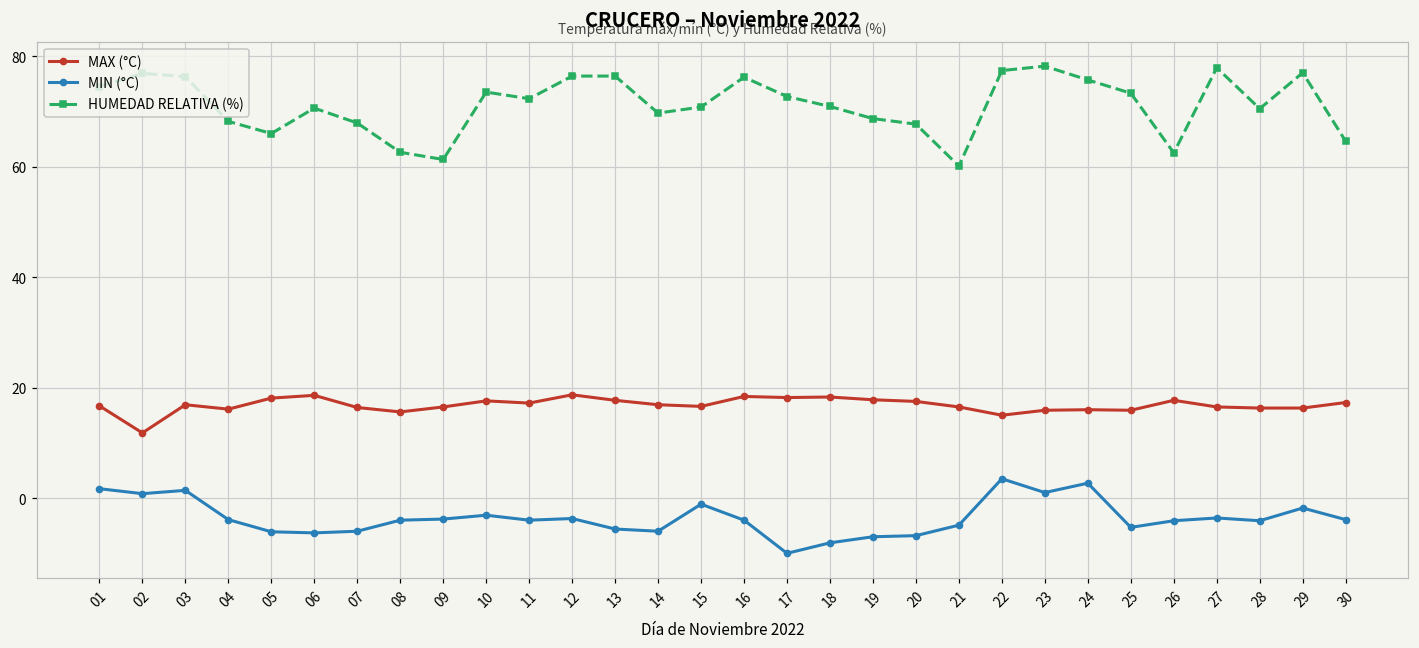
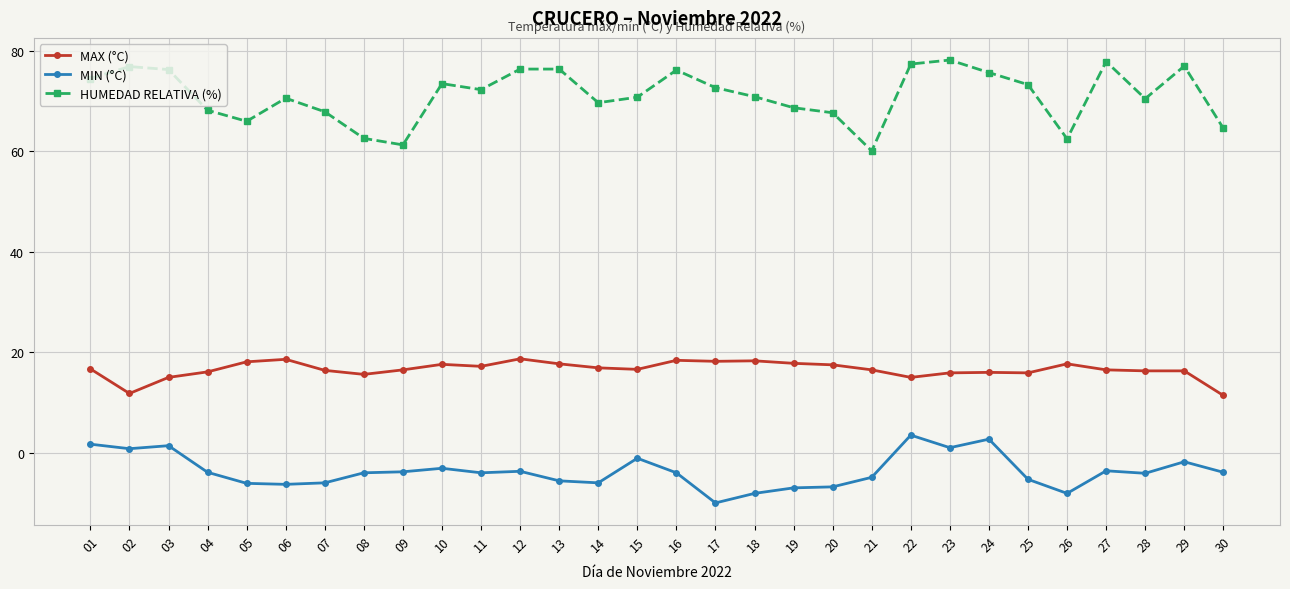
  {
    "MAX (°C)": {
      "01": 17,
      "02": 12,
-     "03": 17,
+     "03": 15,
      "04": 16,
      "05": 18,
      "06": 19,
      "07": 16,
      "08": 16,
      "09": 17,
      "10": 18,
      "11": 17,
      "12": 19,
      "13": 18,
      "14": 17,
      "15": 17,
      "16": 18,
      "17": 18,
      "18": 18,
      "19": 18,
      "20": 18,
      "21": 17,
      "22": 15,
      "23": 16,
      "24": 16,
      "25": 16,
      "26": 18,
      "27": 17,
      "28": 16,
      "29": 16,
-     "30": 17
+     "30": 11
    },
    "MIN (°C)": {
      "01": 2,
      "02": 1,
      "03": 1,
      "04": -4,
      "05": -6,
      "06": -6,
      "07": -6,
      "08": -4,
      "09": -4,
      "10": -3,
      "11": -4,
      "12": -4,
      "13": -6,
      "14": -6,
      "15": -1,
      "16": -4,
      "17": -10,
      "18": -8,
      "19": -7,
      "20": -7,
      "21": -5,
      "22": 4,
      "23": 1,
      "24": 3,
      "25": -5,
-     "26": -4,
+     "26": -8,
      "27": -4,
      "28": -4,
      "29": -2,
      "30": -4
    },
    "HUMEDAD RELATIVA (%)": {
      "04": 68,
      "05": 66,
      "06": 71,
      "07": 68,
      "08": 63,
      "09": 61,
      "10": 74,
      "11": 72,
      "12": 76,
      "13": 76,
      "14": 70,
      "15": 71,
      "16": 76,
      "17": 73,
      "18": 71,
      "19": 69,
      "20": 68,
      "21": 60,
      "22": 77,
      "23": 78,
      "24": 76,
      "25": 73,
      "26": 63,
      "27": 78,
      "28": 71,
      "29": 77,
      "30": 65
    }
  }
